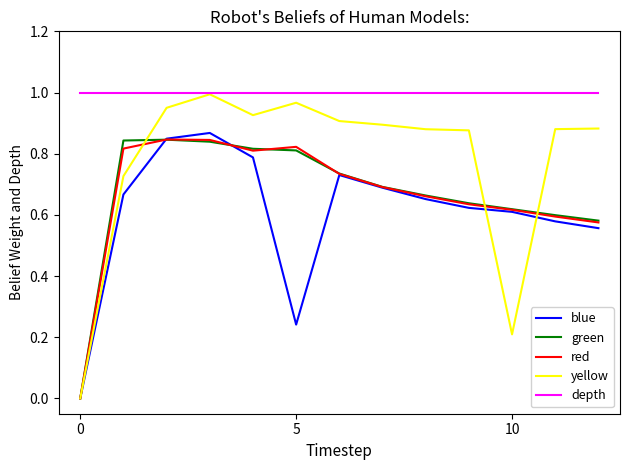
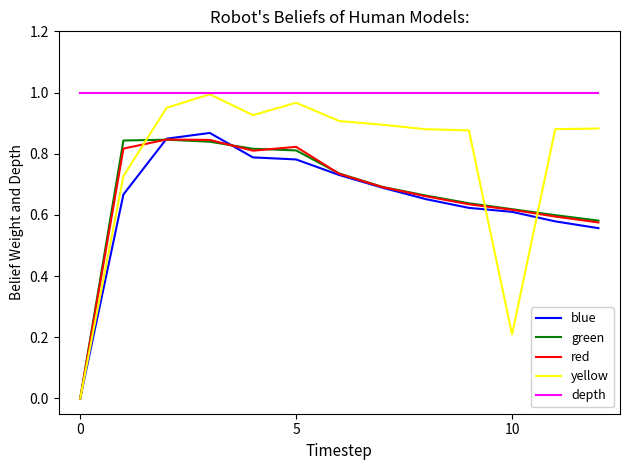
  {
    "blue": {
-     "5": 0.24
+     "5": 0.78
    },
    "green": {
      "5": 0.81
    },
    "red": {
      "5": 0.82
    },
    "yellow": {
      "5": 0.97,
      "10": 0.21
    },
    "depth": {
      "0": 1.00,
      "5": 1.00,
      "10": 1.00
    }
  }
